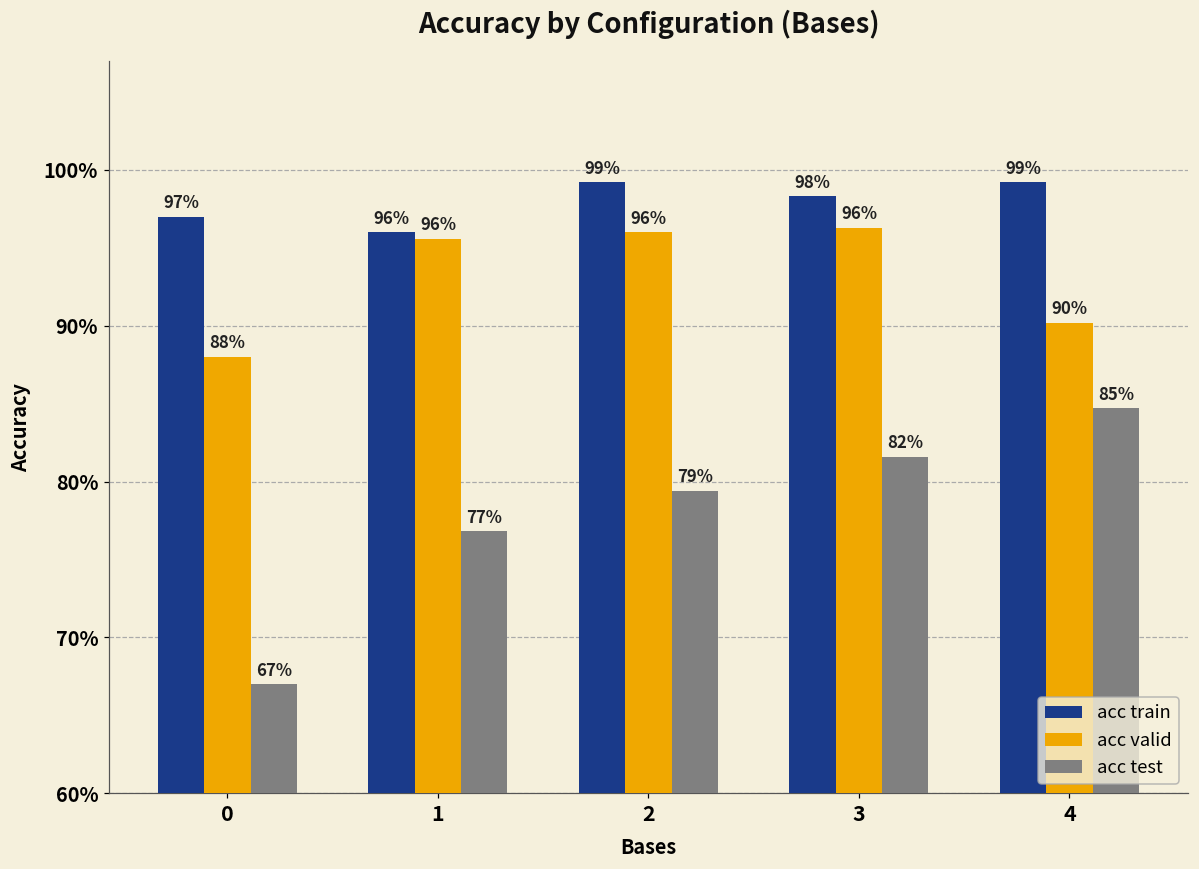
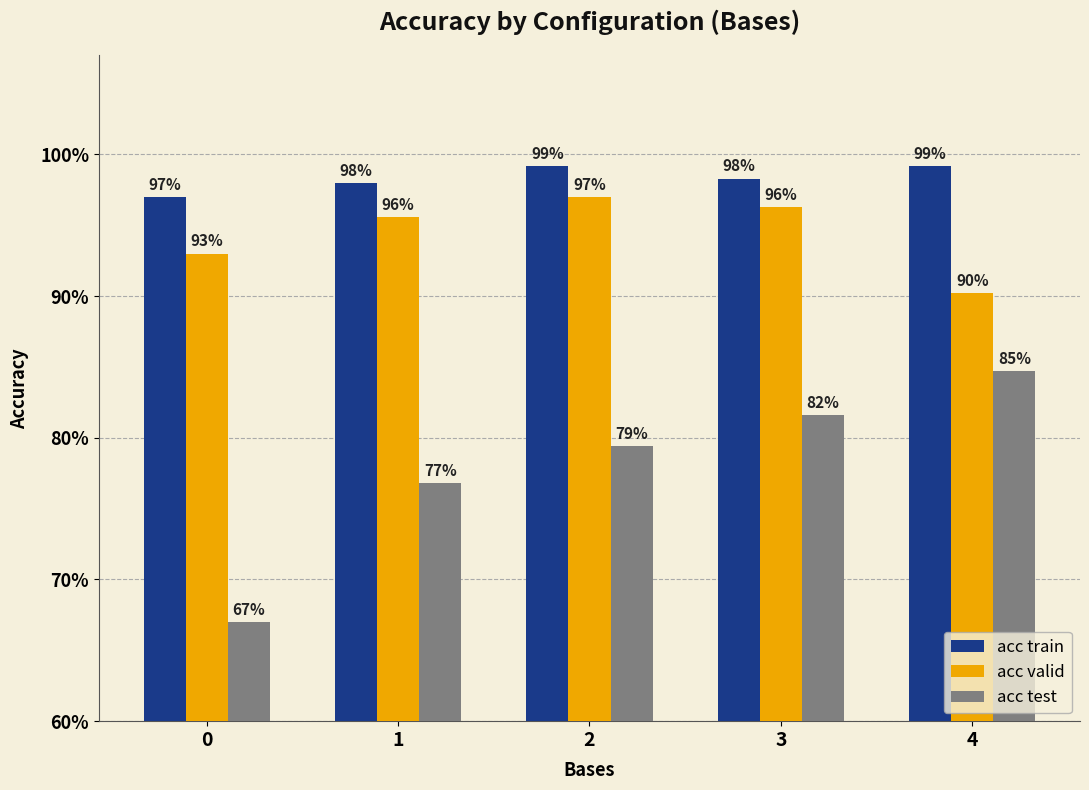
  {
    "acc train": {
      "0": "97%",
-     "1": "96%",
+     "1": "98%",
      "2": "99%",
      "3": "98%",
      "4": "99%"
    },
    "acc valid": {
-     "0": "88%",
+     "0": "93%",
      "1": "96%",
-     "2": "96%",
+     "2": "97%",
      "3": "96%",
      "4": "90%"
    },
    "acc test": {
      "0": "67%",
      "1": "77%",
      "2": "79%",
      "3": "82%",
      "4": "85%"
    }
  }
